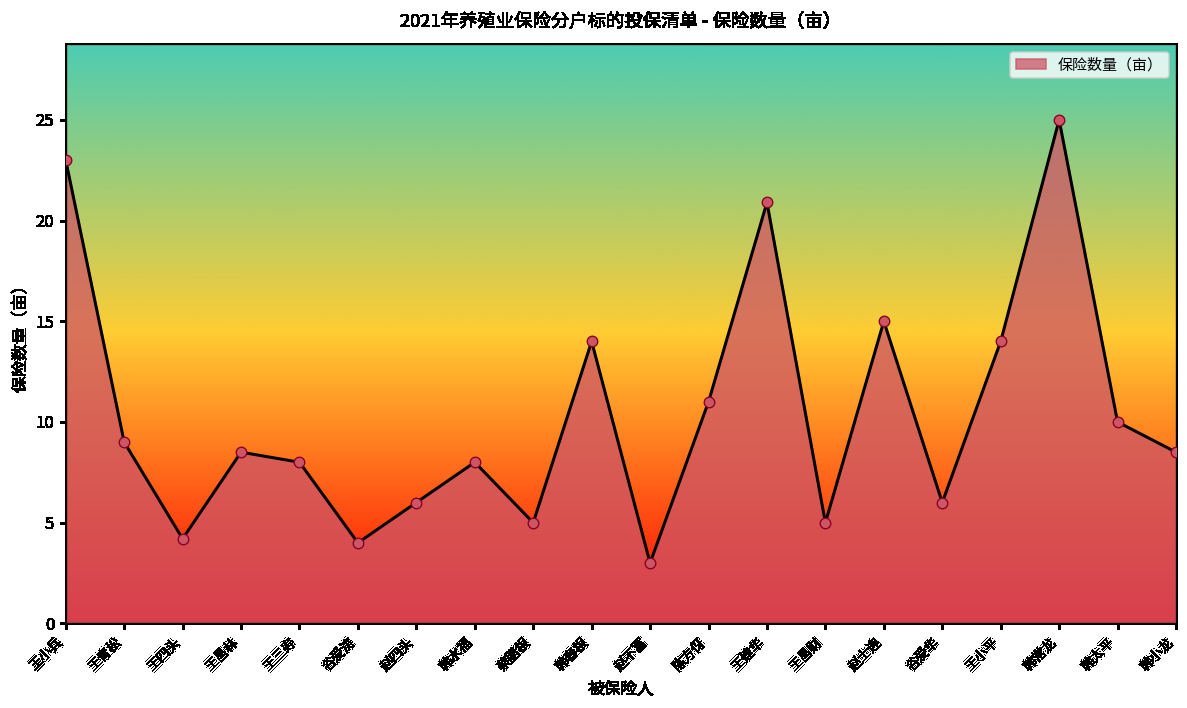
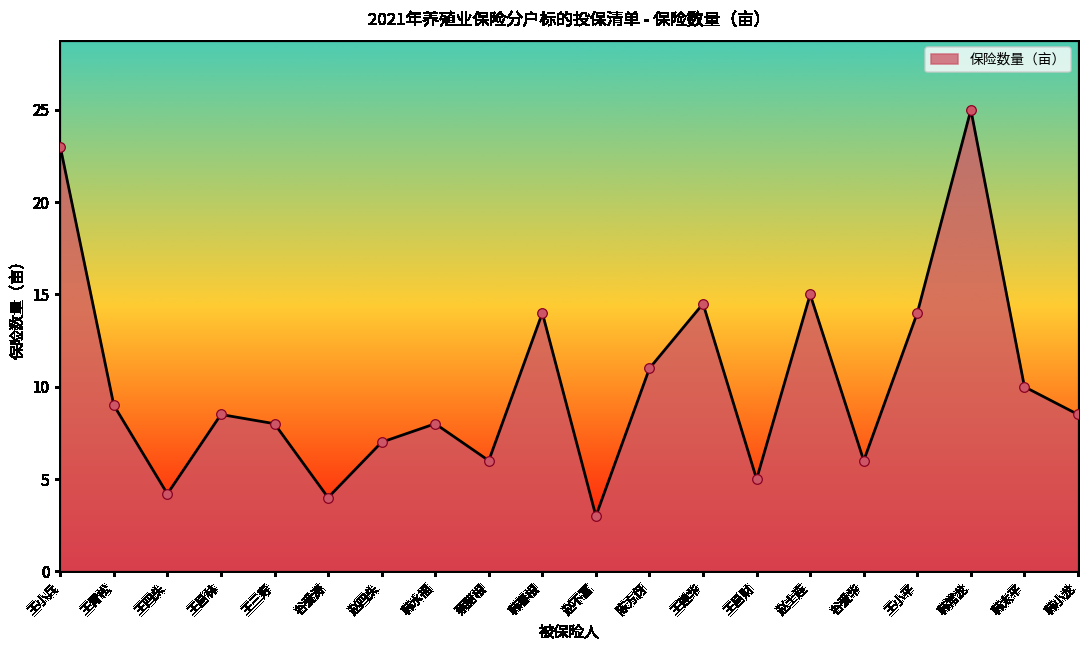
  {
    "王小兵": 23.0,
    "王青松": 9.0,
    "王四头": 4.2,
    "王昌林": 8.5,
    "王三寿": 8.0,
    "谷爱涛": 4.0,
-   "赵四头": 6,
+   "赵四头": 7,
    "韩水福": 8.0,
-   "蔡腊根": 5,
+   "蔡腊根": 6,
    "韩春根": 14.0,
    "赵不富": 3.0,
    "陈方伢": 11.0,
-   "王建华": 20.9,
+   "王建华": 14.5,
    "王昌财": 5.0,
    "赵士连": 15.0,
    "谷爱华": 6.0,
    "王小平": 14.0,
    "韩常龙": 25.0,
    "韩太平": 10.0,
    "韩小龙": 8.5
  }
